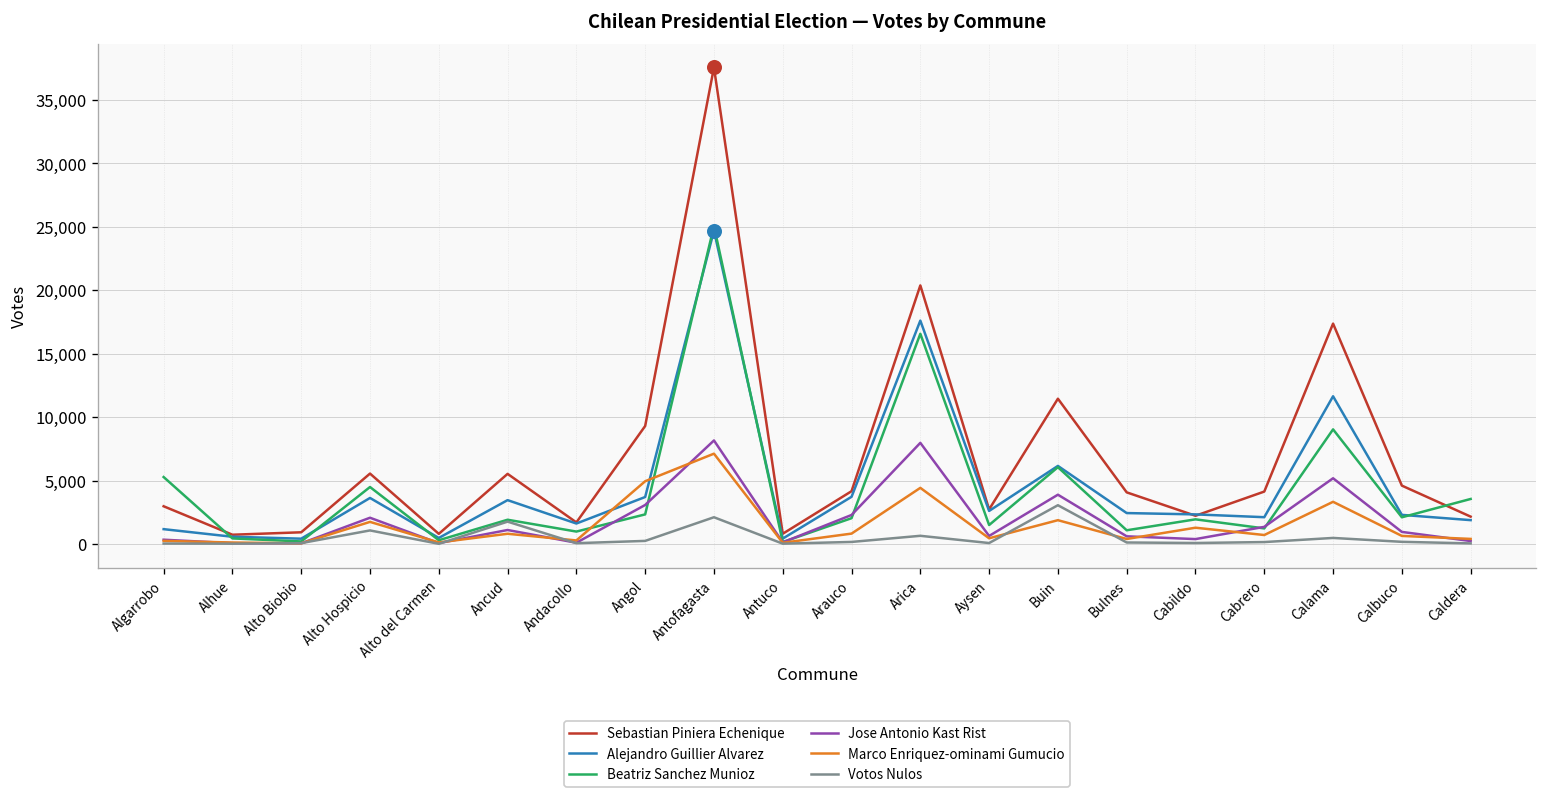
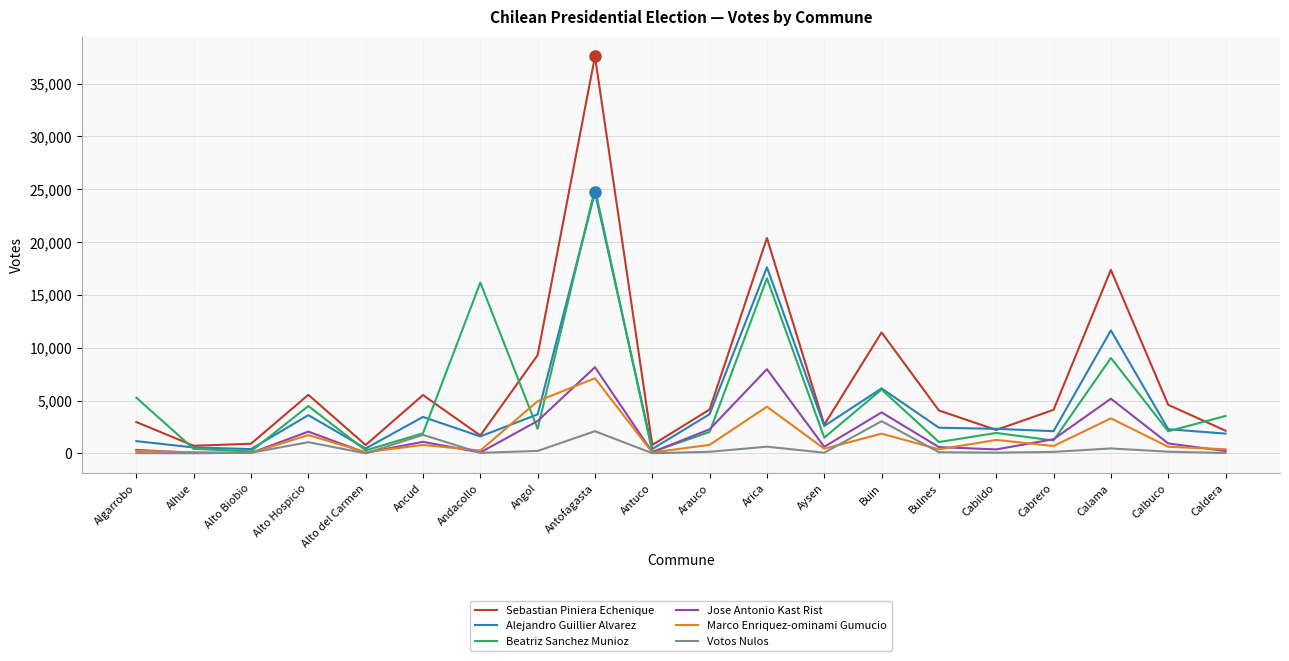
  {
    "Beatriz Sanchez Munioz": {
      "Algarrobo": "5,300",
      "Alto Hospicio": "4,500",
-     "Andacollo": "1,000",
+     "Andacollo": "16,200",
      "Angol": "2,300",
      "Antofagasta": "25,100",
      "Arauco": "2,000",
      "Arica": "16,600",
      "Aysen": "1,500",
      "Bulnes": "1,100",
      "Cabildo": "1,900",
      "Calama": "9,000",
      "Caldera": "3,600"
    },
    "Jose Antonio Kast Rist": {
      "Alto Hospicio": "2,100",
      "Ancud": "1,100",
      "Angol": "3,100",
      "Antofagasta": "8,200",
      "Arauco": "2,300",
      "Arica": "8,000",
      "Buin": "3,900",
      "Cabildo": "400",
      "Calama": "5,200",
      "Calbuco": "1,000"
    },
    "Marco Enriquez-ominami Gumucio": {
      "Alto Hospicio": "1,700",
      "Ancud": "800",
      "Angol": "4,900",
      "Antofagasta": "7,100",
      "Arauco": "800",
      "Arica": "4,400",
      "Buin": "1,900",
      "Cabildo": "1,300",
      "Cabrero": "700",
      "Calama": "3,300",
      "Calbuco": "600"
    },
    "Votos Nulos": {
      "Alto Hospicio": "1,100",
      "Angol": "200",
      "Antofagasta": "2,100",
      "Arauco": "200",
      "Arica": "600",
      "Aysen": "100",
      "Buin": "3,100",
      "Bulnes": "100",
      "Cabildo": "100",
      "Cabrero": "200",
      "Calama": "500",
      "Calbuco": "200"
    }
  }
